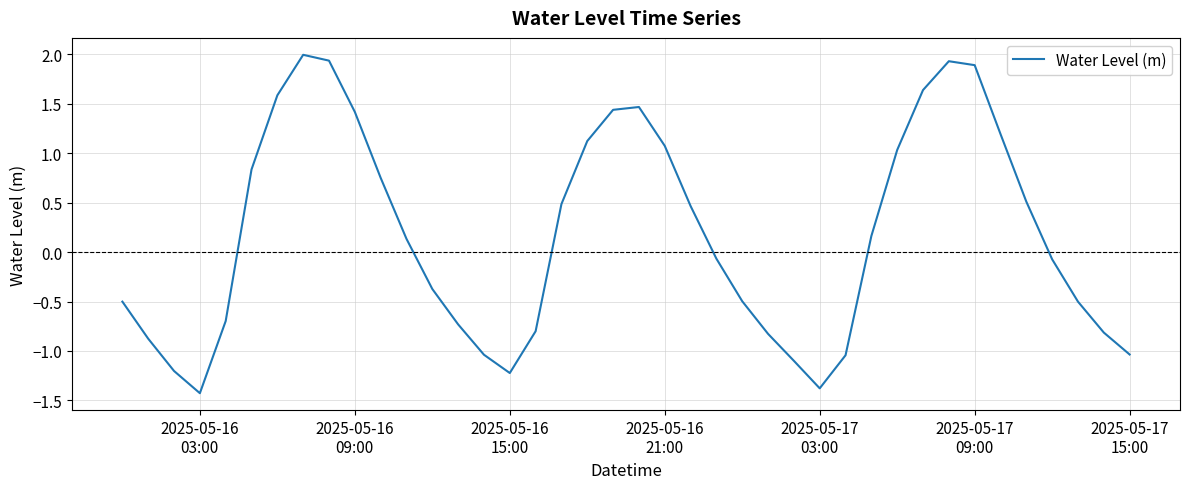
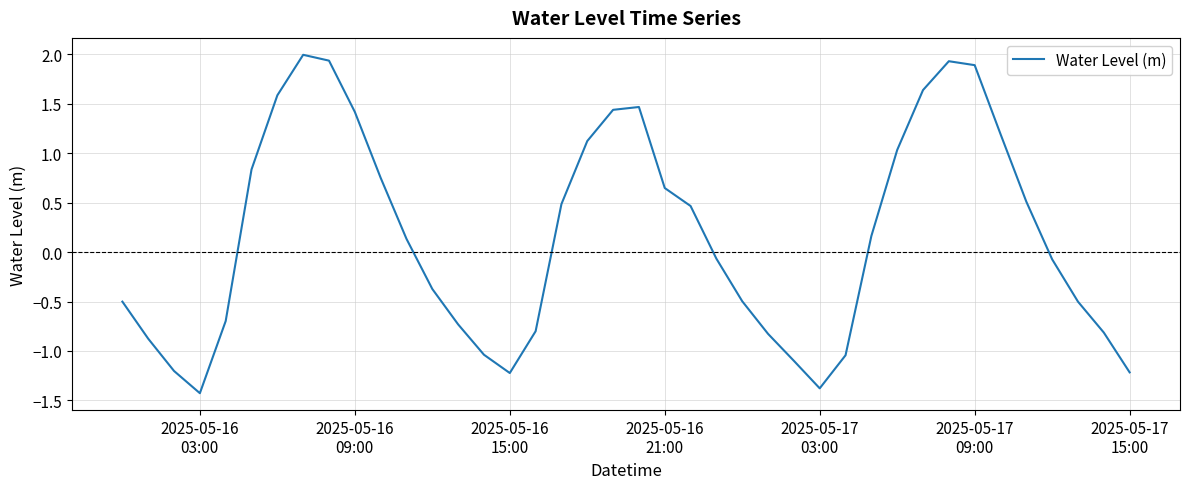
  {
    "2025-05-16 03:00": -1.4,
    "2025-05-16 09:00": 1.4,
    "2025-05-16 15:00": -1.2,
-   "2025-05-16 21:00": 1.1,
+   "2025-05-16 21:00": 0.6,
    "2025-05-17 03:00": -1.4,
    "2025-05-17 09:00": 1.9,
-   "2025-05-17 15:00": -1.0
+   "2025-05-17 15:00": -1.2
  }
